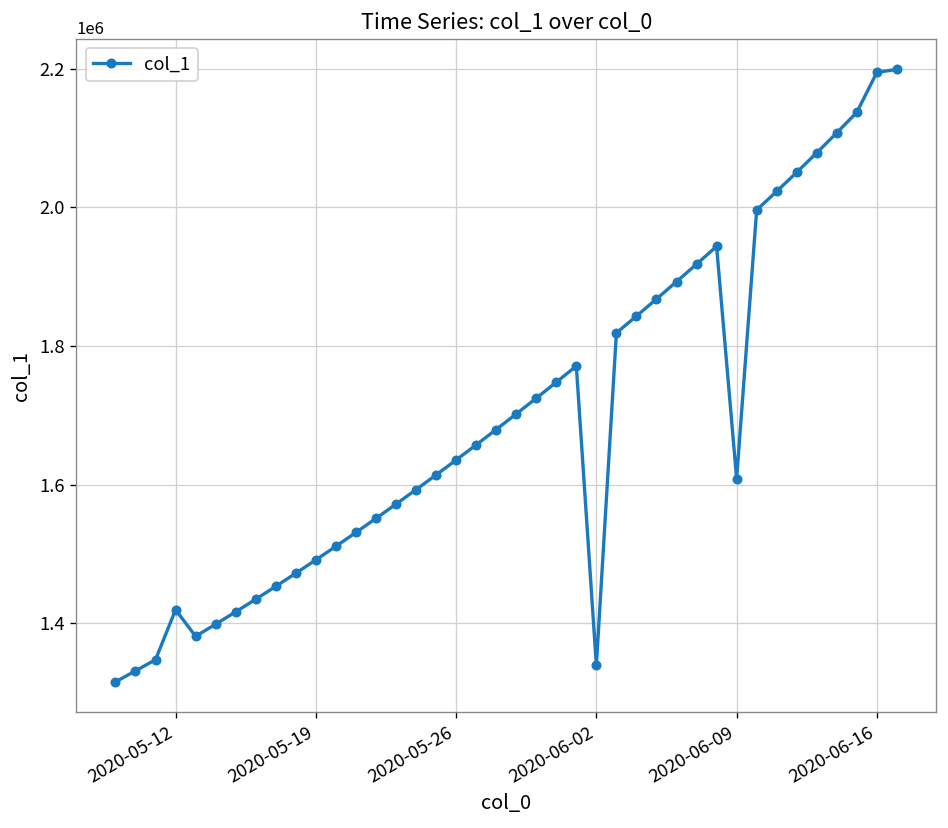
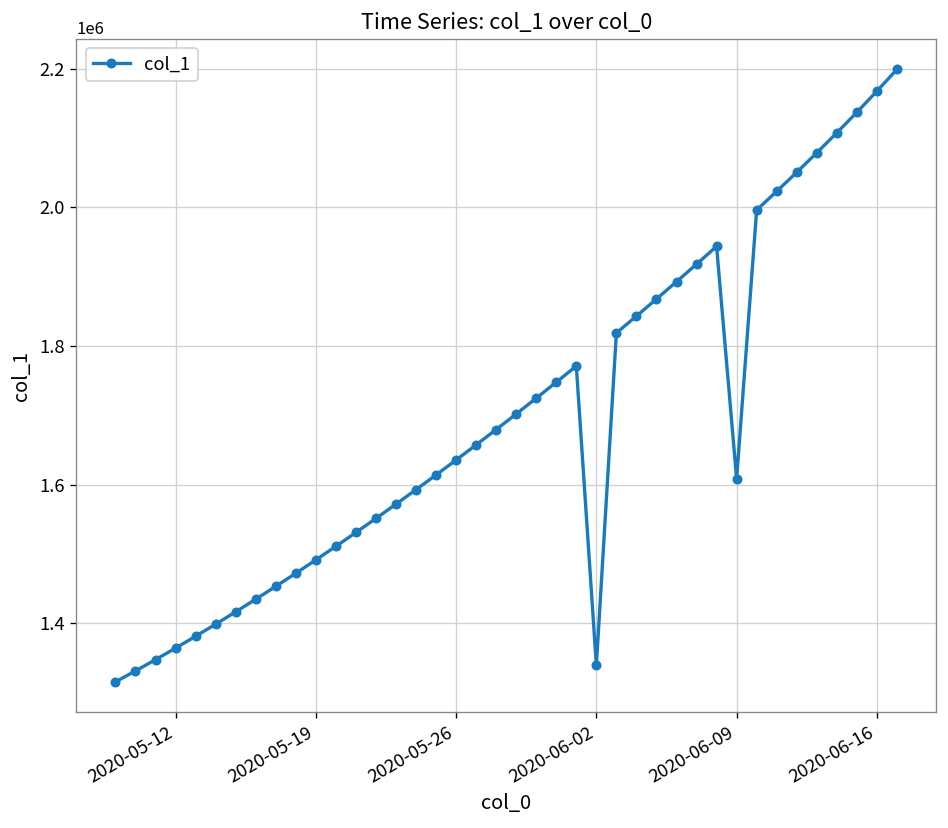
  {
-   "2020-05-12": 1420000,
+   "2020-05-12": 1360000,
    "2020-05-19": 1490000,
    "2020-05-26": 1640000,
    "2020-06-02": 1340000,
    "2020-06-09": 1610000,
-   "2020-06-16": 2200000
+   "2020-06-16": 2170000
  }
